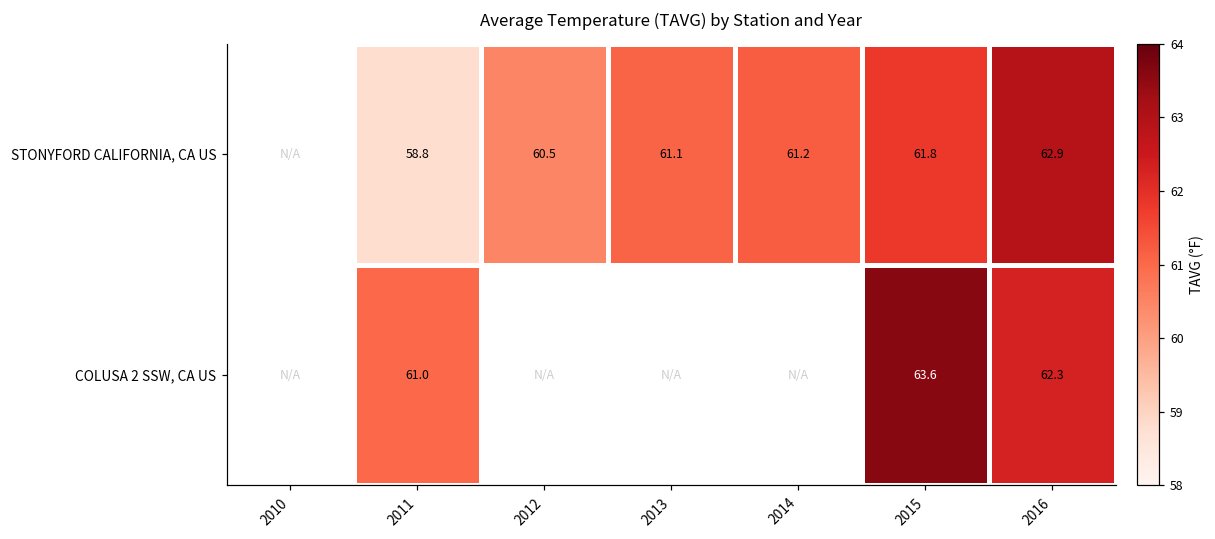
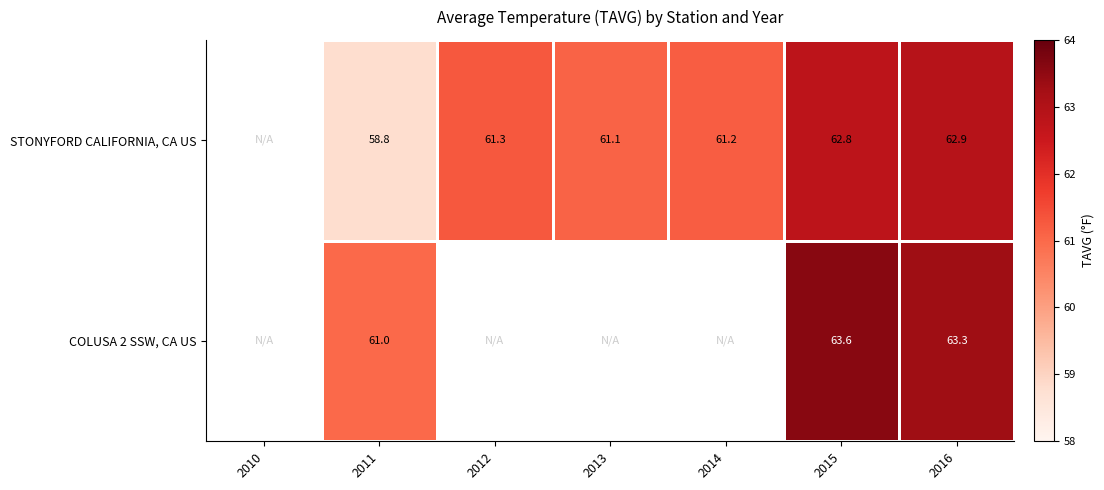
  {
    "STONYFORD CALIFORNIA, CA US": {
      "2011": 58.8,
-     "2012": 60.5,
+     "2012": 61.3,
      "2013": 61.1,
      "2014": 61.2,
-     "2015": 61.8,
+     "2015": 62.8,
      "2016": 62.9
    },
    "COLUSA 2 SSW, CA US": {
      "2011": 61.0,
      "2015": 63.6,
-     "2016": 62.3
+     "2016": 63.3
    }
  }
